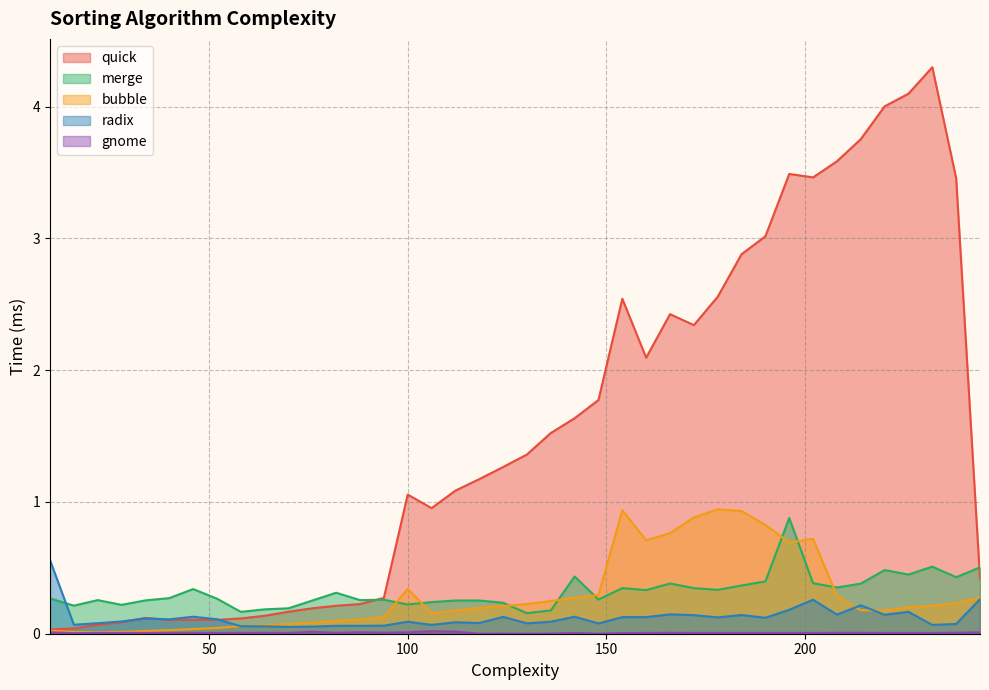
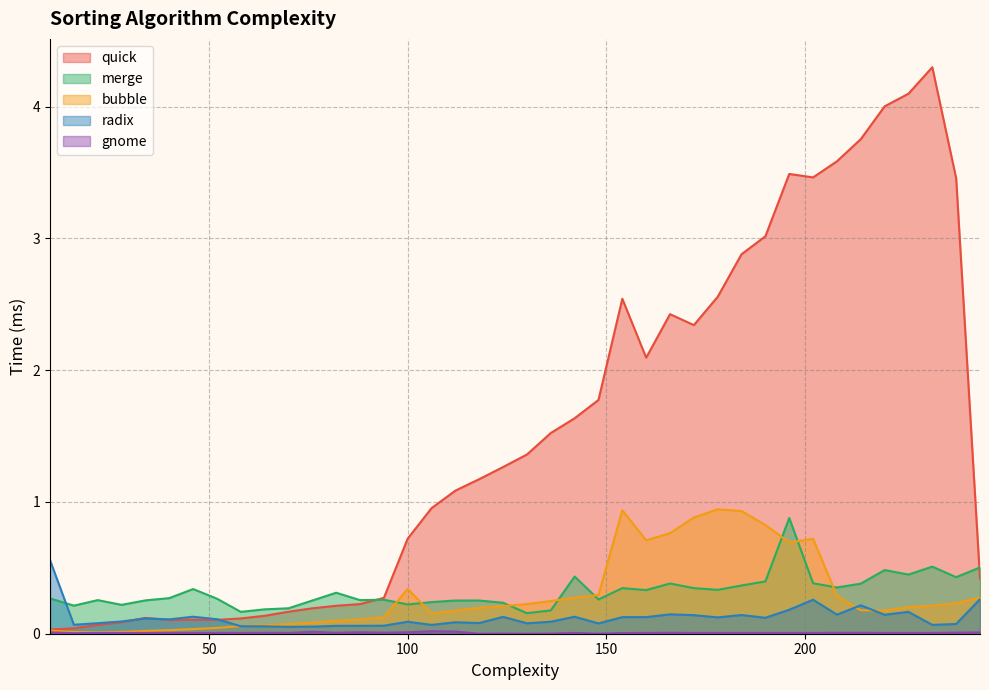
  {
    "quick": {
-     "100": 1.06
+     "100": 0.72
    },
    "merge": {
      "100": 0.22
    },
    "bubble": {
      "100": 0.34
    },
    "radix": {
      "100": 0.09
    },
    "gnome": {
      "100": 0.01
    }
  }
